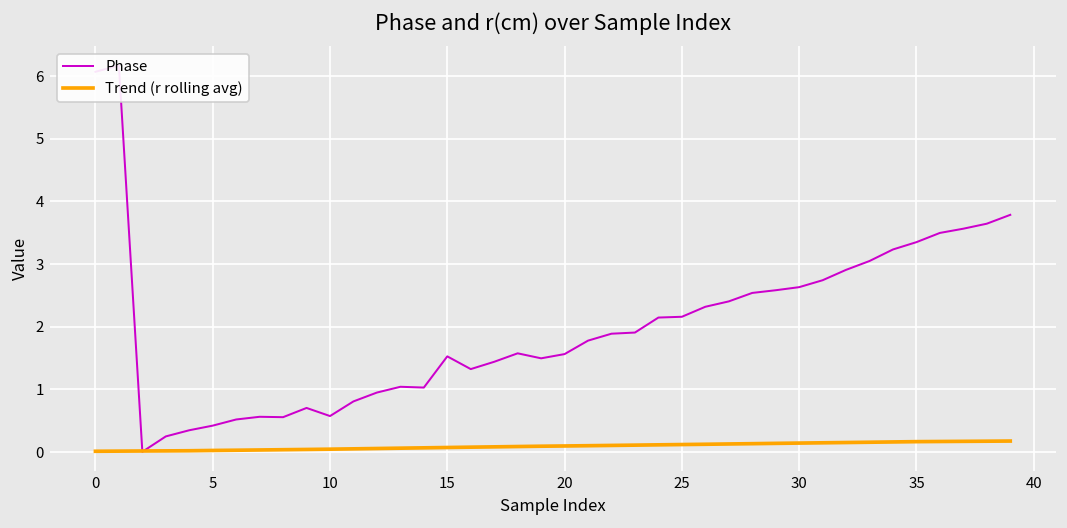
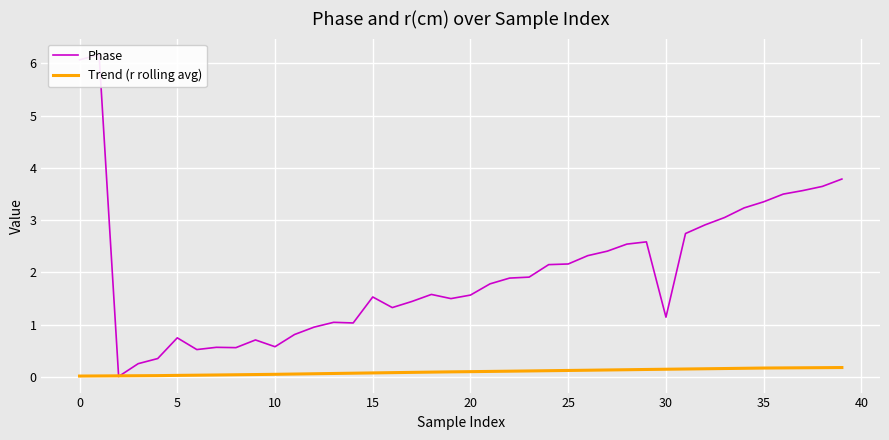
  {
    "Phase": {
-     "5": 0.4,
+     "5": 0.7,
      "10": 0.6,
      "15": 1.5,
      "20": 1.6,
      "25": 2.2,
-     "30": 2.6,
+     "30": 1.1,
      "35": 3.4
    },
    "Trend (r rolling avg)": {
      "0": 0.0,
      "5": 0.0,
      "10": 0.0,
      "15": 0.1,
      "20": 0.1,
      "25": 0.1,
      "30": 0.1,
      "35": 0.2
    }
  }
